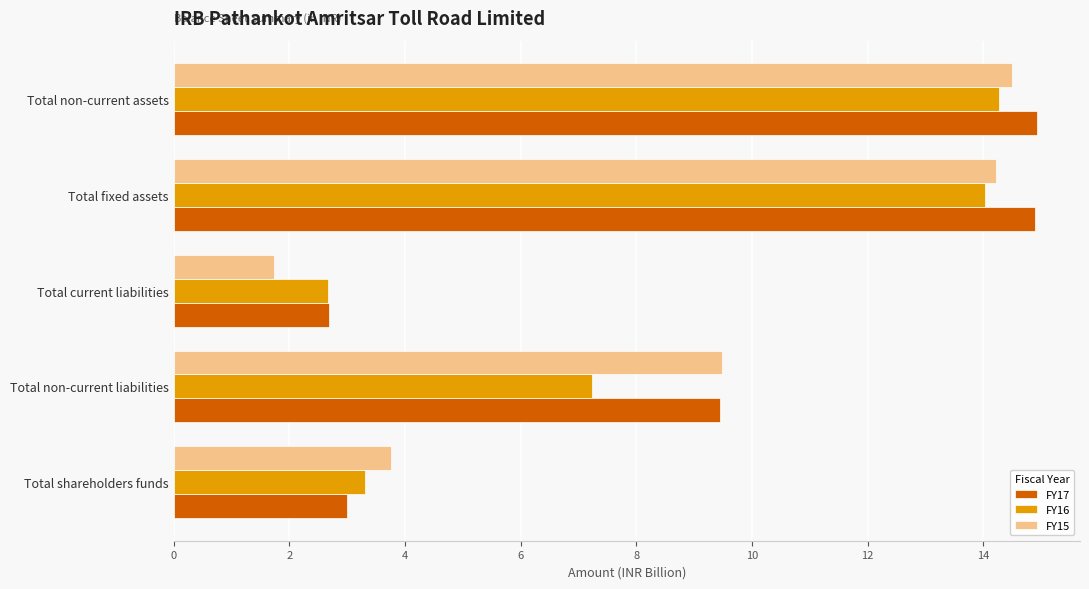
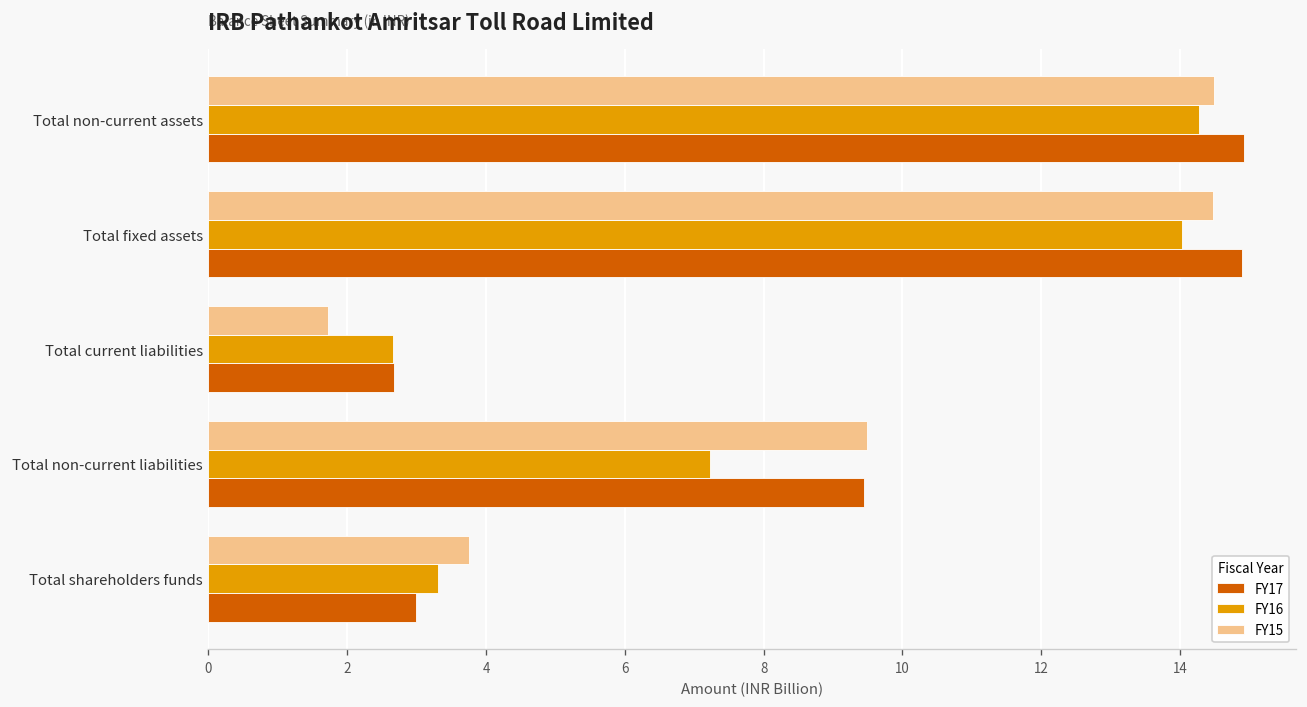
  {
    "FY17": {
      "Total non-current assets": 14.9,
      "Total fixed assets": 14.9,
      "Total current liabilities": 2.7,
      "Total non-current liabilities": 9.5,
      "Total shareholders funds": 3.0
    },
    "FY16": {
      "Total non-current assets": 14.3,
      "Total fixed assets": 14.0,
      "Total current liabilities": 2.7,
      "Total non-current liabilities": 7.2,
      "Total shareholders funds": 3.3
    },
    "FY15": {
      "Total non-current assets": 14.5,
-     "Total fixed assets": 14.2,
+     "Total fixed assets": 14.5,
      "Total current liabilities": 1.7,
      "Total non-current liabilities": 9.5,
      "Total shareholders funds": 3.8
    }
  }
